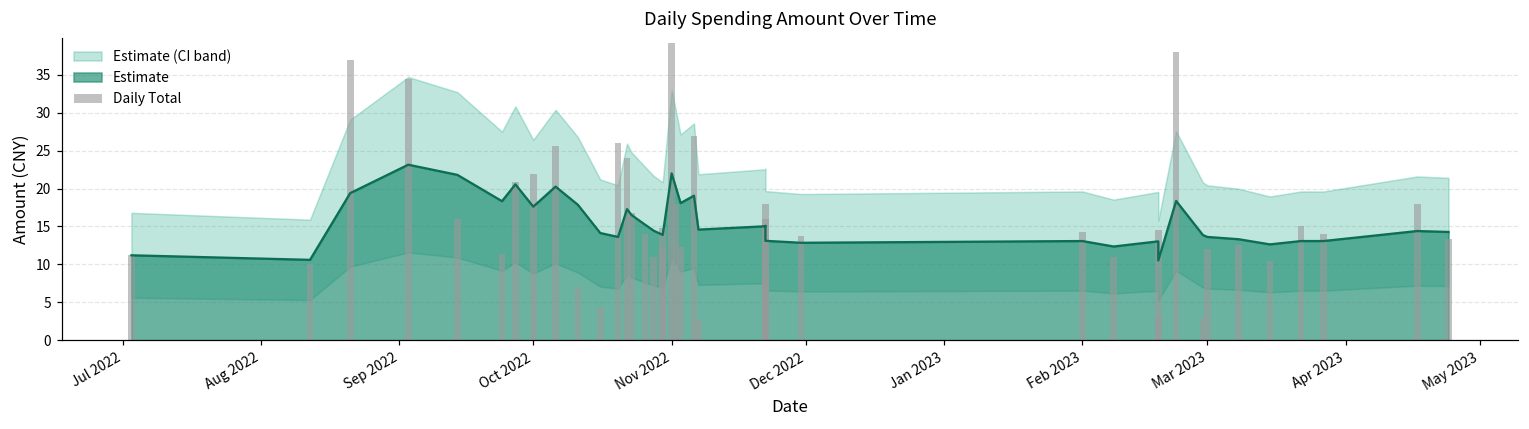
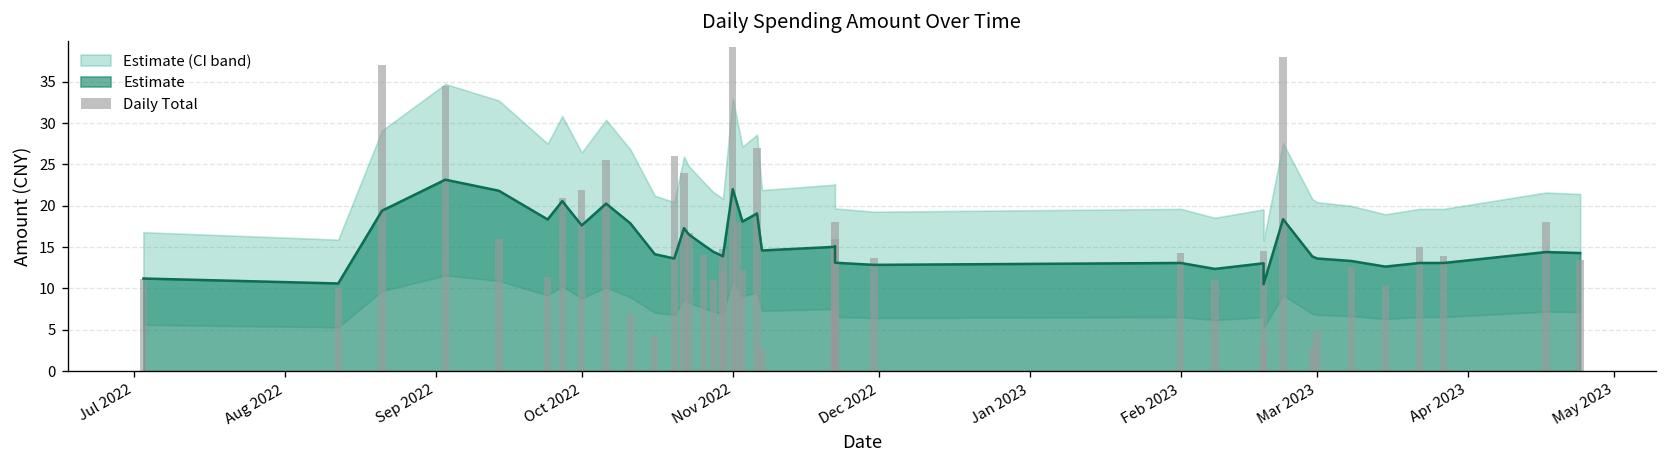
  {
    "Daily Total": {
      "Oct 2022": 22,
      "Nov 2022": 39,
      "Feb 2023": 14,
-     "Mar 2023": 12
+     "Mar 2023": 5
    }
  }
